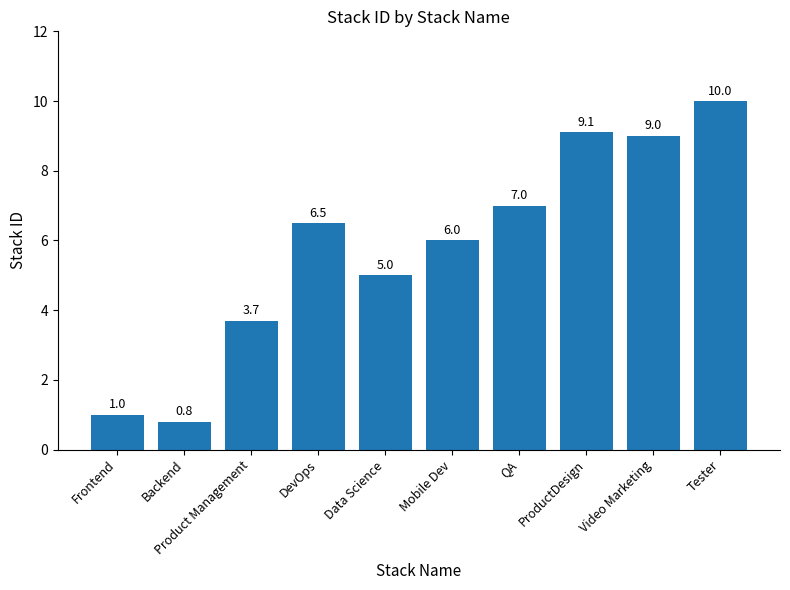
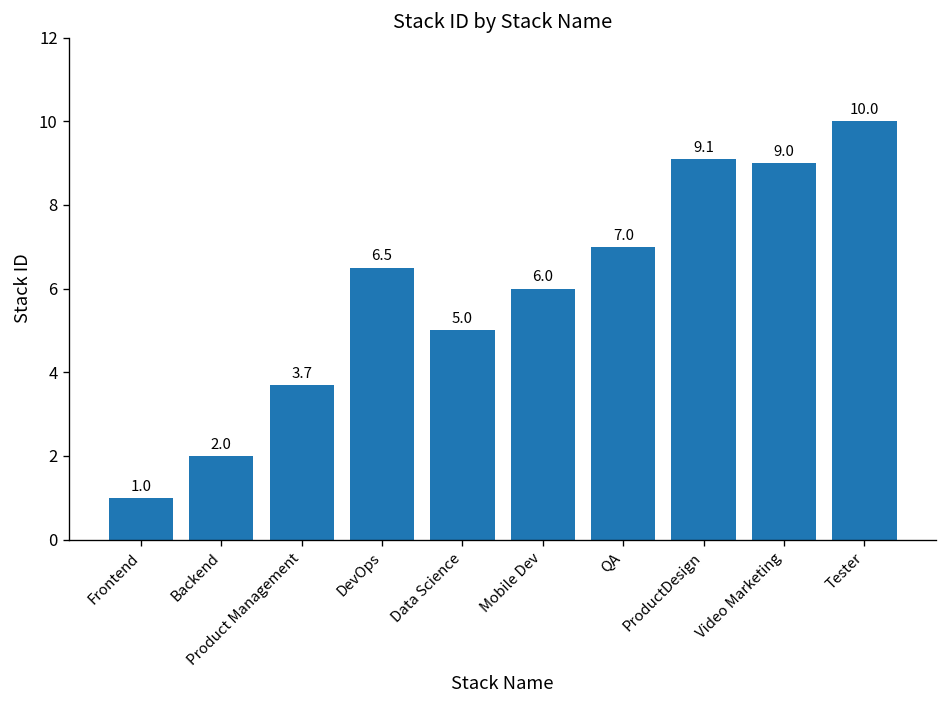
  {
    "Frontend": 1.0,
-   "Backend": 0.8,
+   "Backend": 2.0,
    "Product Management": 3.7,
    "DevOps": 6.5,
    "Data Science": 5.0,
    "Mobile Dev": 6.0,
    "QA": 7.0,
    "ProductDesign": 9.1,
    "Video Marketing": 9.0,
    "Tester": 10.0
  }
